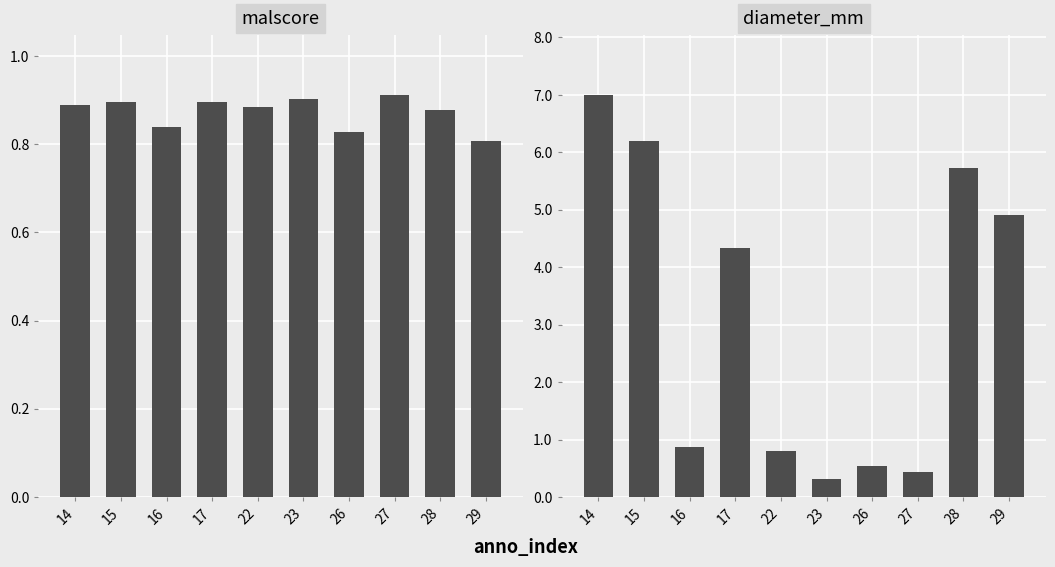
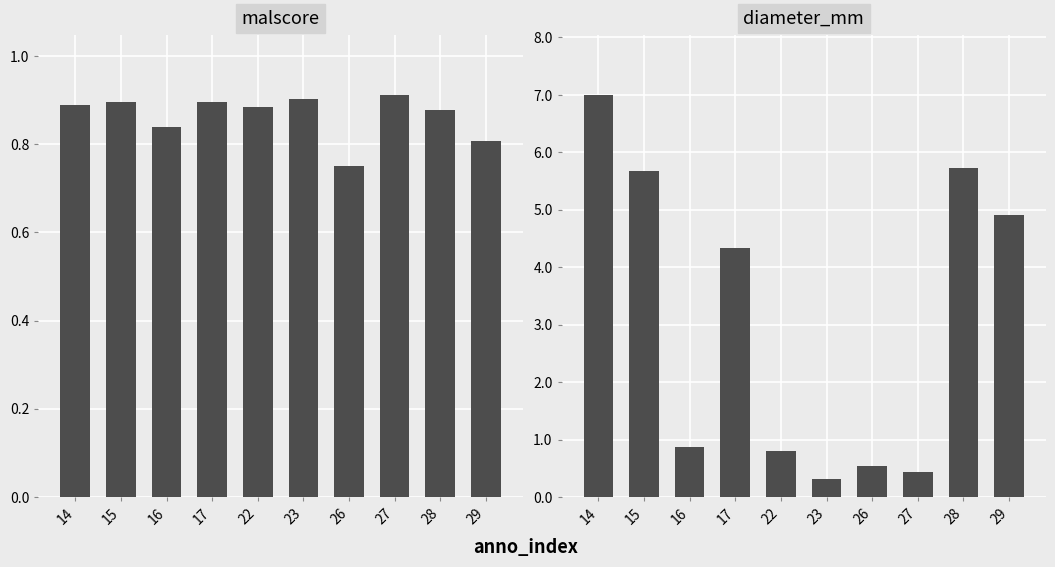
  {
    "malscore": {
      "14": 0.89,
      "15": 0.89,
      "16": 0.84,
      "17": 0.89,
      "22": 0.89,
      "23": 0.90,
-     "26": 0.83,
+     "26": 0.75,
      "27": 0.91,
      "28": 0.88,
      "29": 0.81
    },
    "diameter_mm": {
      "14": 7.0,
-     "15": 6.2,
+     "15": 5.7,
      "16": 0.9,
      "17": 4.3,
      "22": 0.8,
      "23": 0.3,
      "26": 0.5,
      "27": 0.4,
      "28": 5.7,
      "29": 4.9
    }
  }
